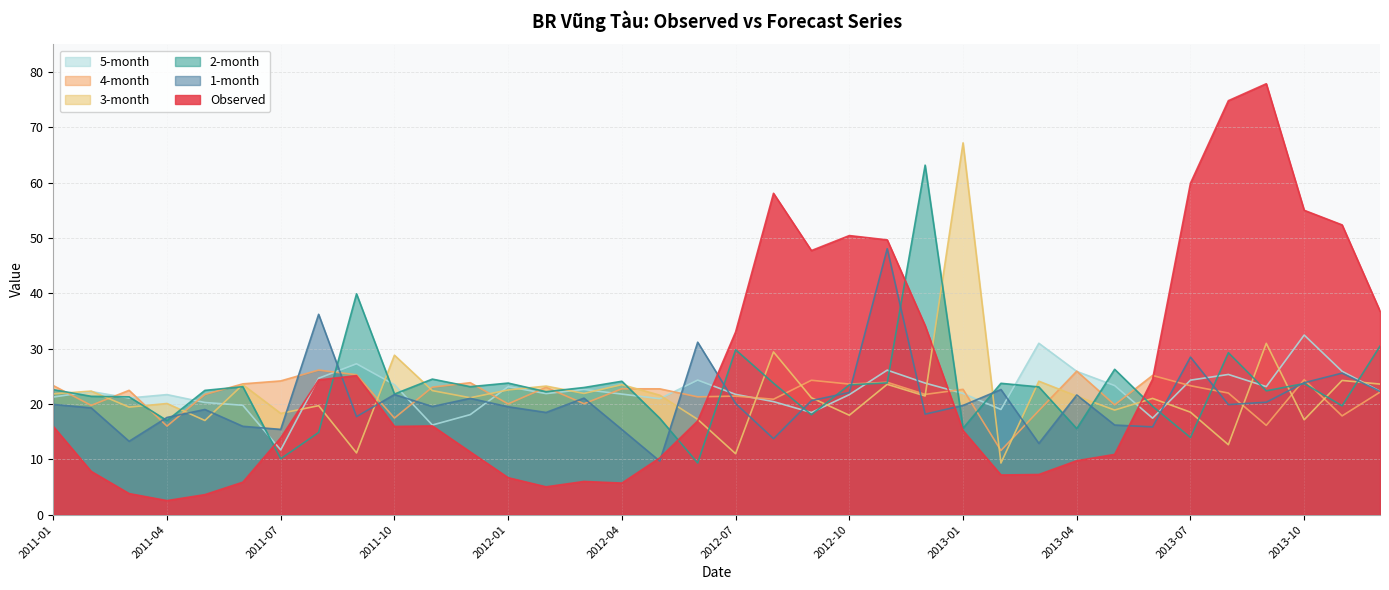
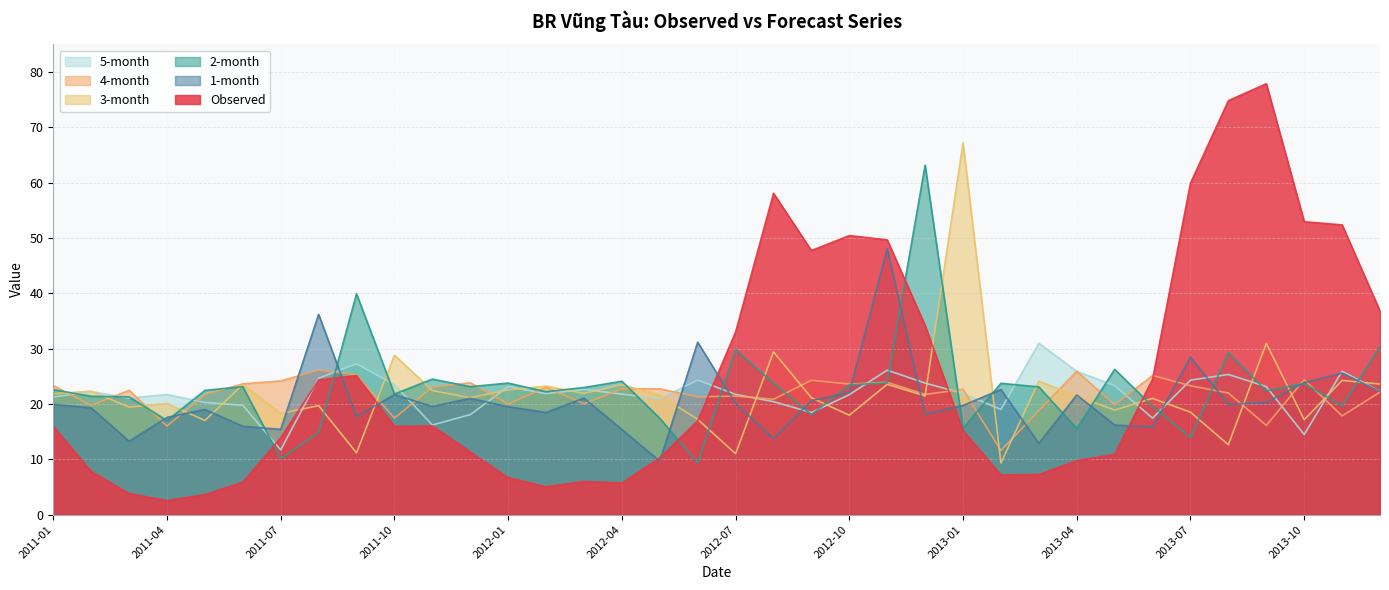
  {
    "5-month": {
      "2011-01": 21,
      "2011-04": 22,
      "2011-07": 12,
      "2011-10": 23,
      "2012-01": 23,
      "2012-04": 22,
      "2013-01": 22,
      "2013-07": 24,
-     "2013-10": 32
+     "2013-10": 14
    },
    "Observed": {
      "2011-01": 16,
      "2011-04": 3,
      "2011-07": 14,
      "2011-10": 16,
      "2012-01": 7,
      "2012-04": 6,
      "2012-07": 33,
      "2012-10": 50,
      "2013-04": 10,
      "2013-07": 60,
-     "2013-10": 55
+     "2013-10": 53
    }
  }
